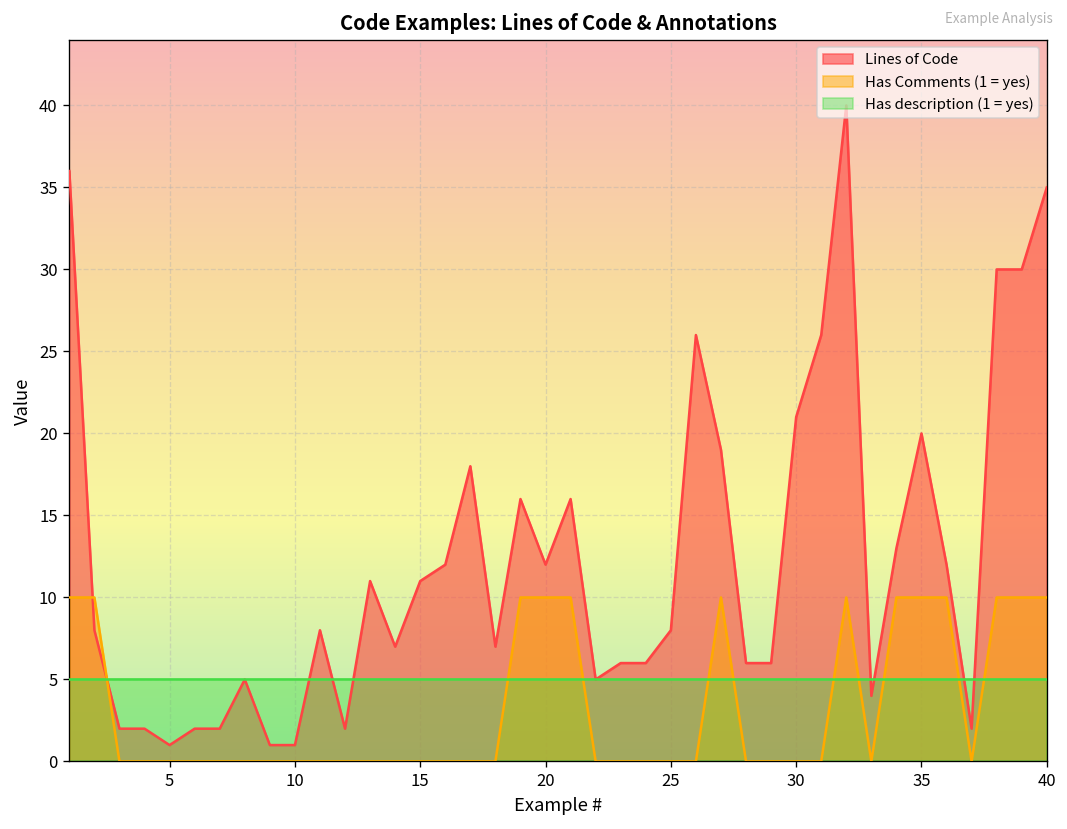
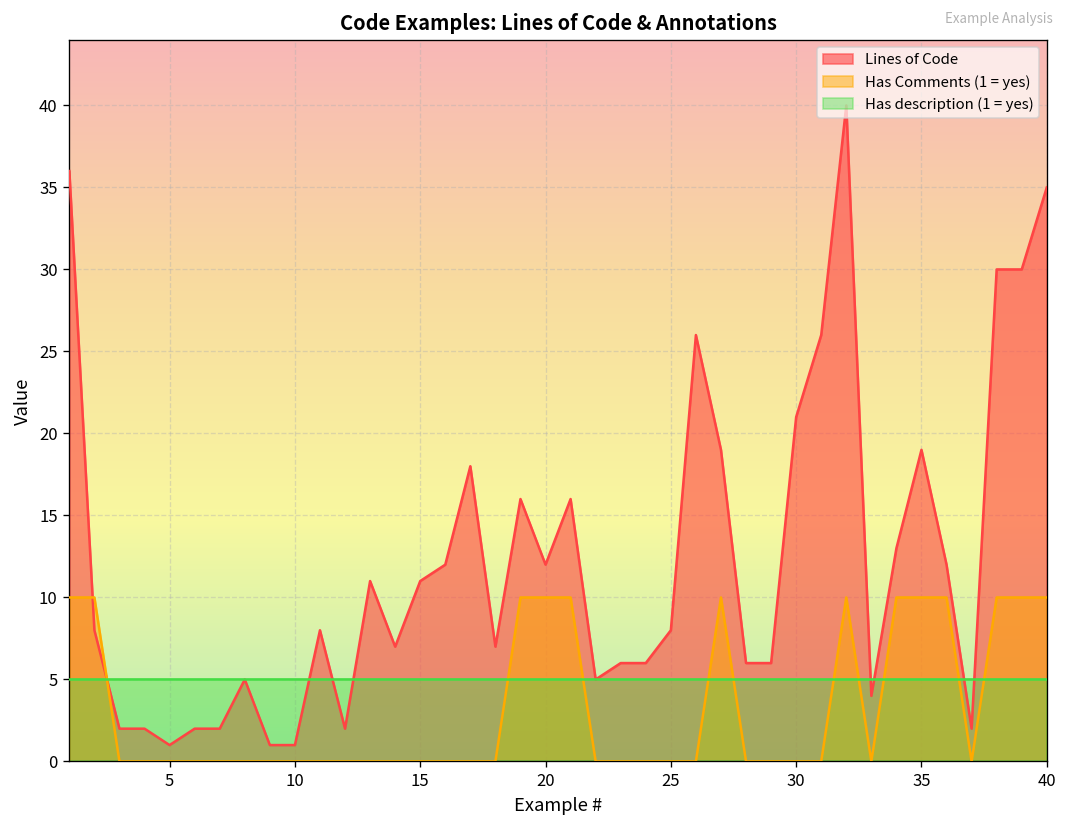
  {
    "Lines of Code": {
      "5": 1,
      "10": 1,
      "15": 11,
      "20": 12,
      "25": 8,
      "30": 21,
-     "35": 20,
+     "35": 19,
      "40": 35
    },
    "Has Comments (1 = yes)": {
      "5": 0,
      "10": 0,
      "15": 0,
      "20": 10,
      "25": 0,
      "30": 0,
      "35": 10,
      "40": 10
    },
    "Has description (1 = yes)": {
      "5": 5,
      "10": 5,
      "15": 5,
      "20": 5,
      "25": 5,
      "30": 5,
      "35": 5,
      "40": 5
    }
  }
